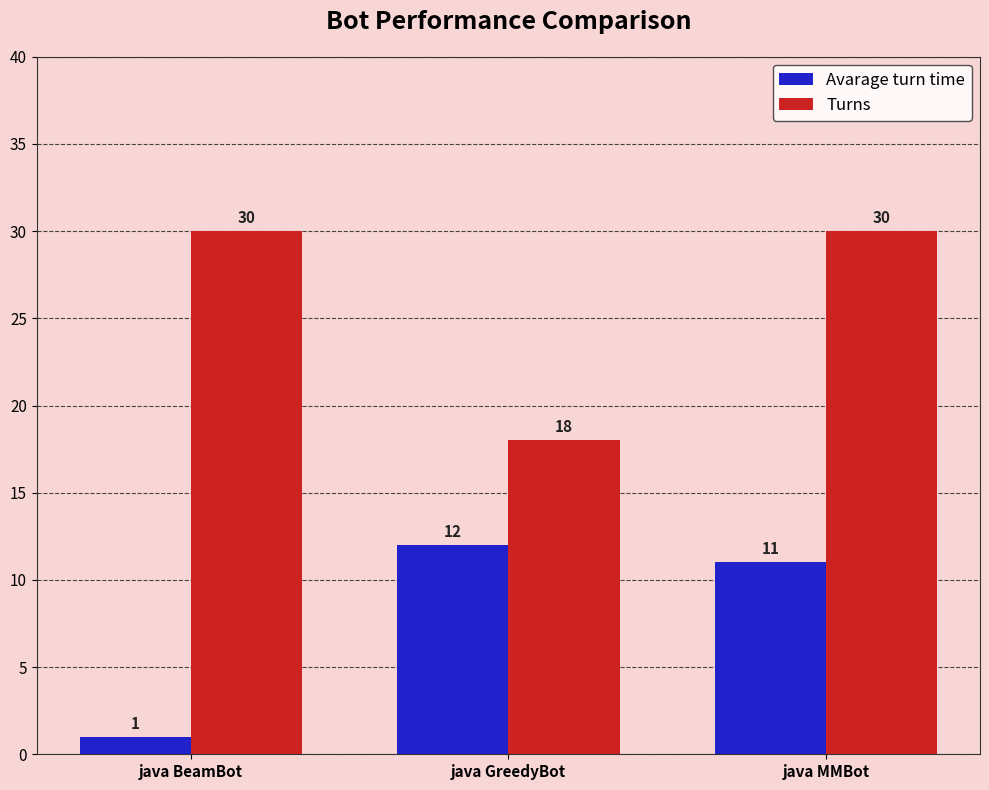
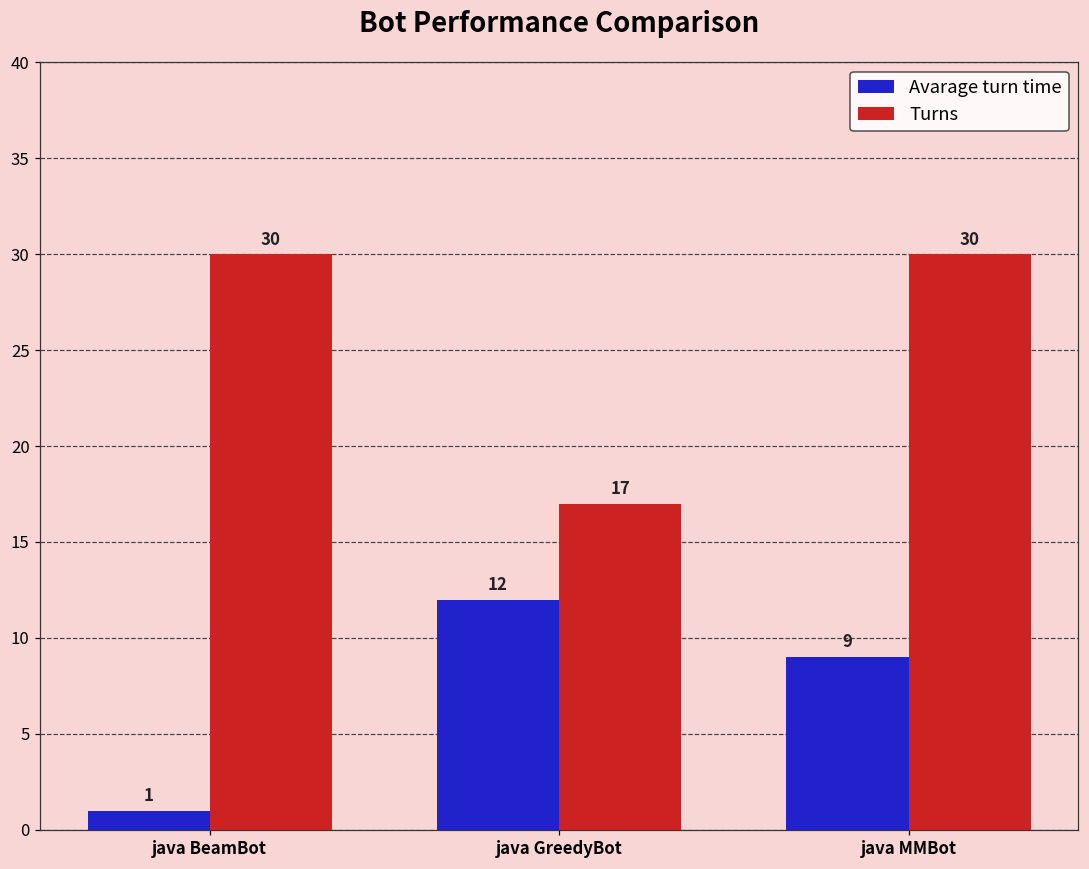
  {
    "Avarage turn time": {
      "java BeamBot": 1,
      "java GreedyBot": 12,
-     "java MMBot": 11
+     "java MMBot": 9
    },
    "Turns": {
      "java BeamBot": 30,
-     "java GreedyBot": 18,
+     "java GreedyBot": 17,
      "java MMBot": 30
    }
  }
